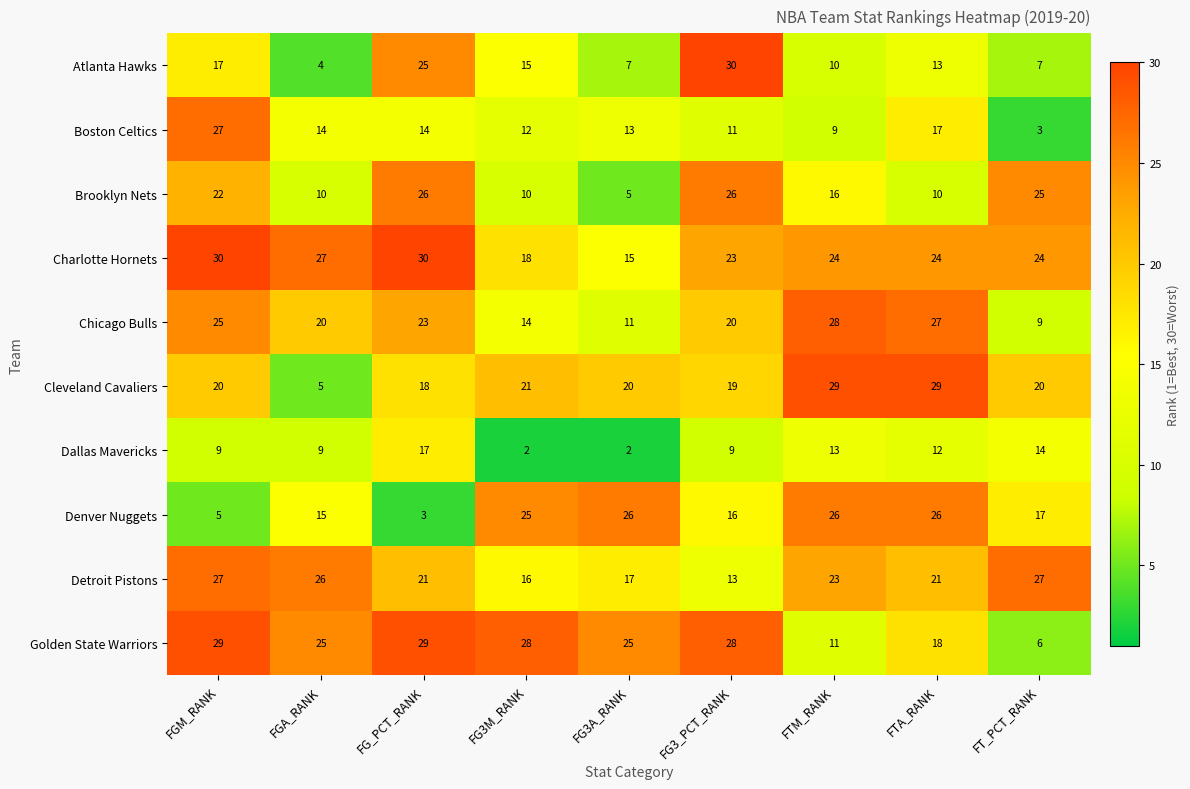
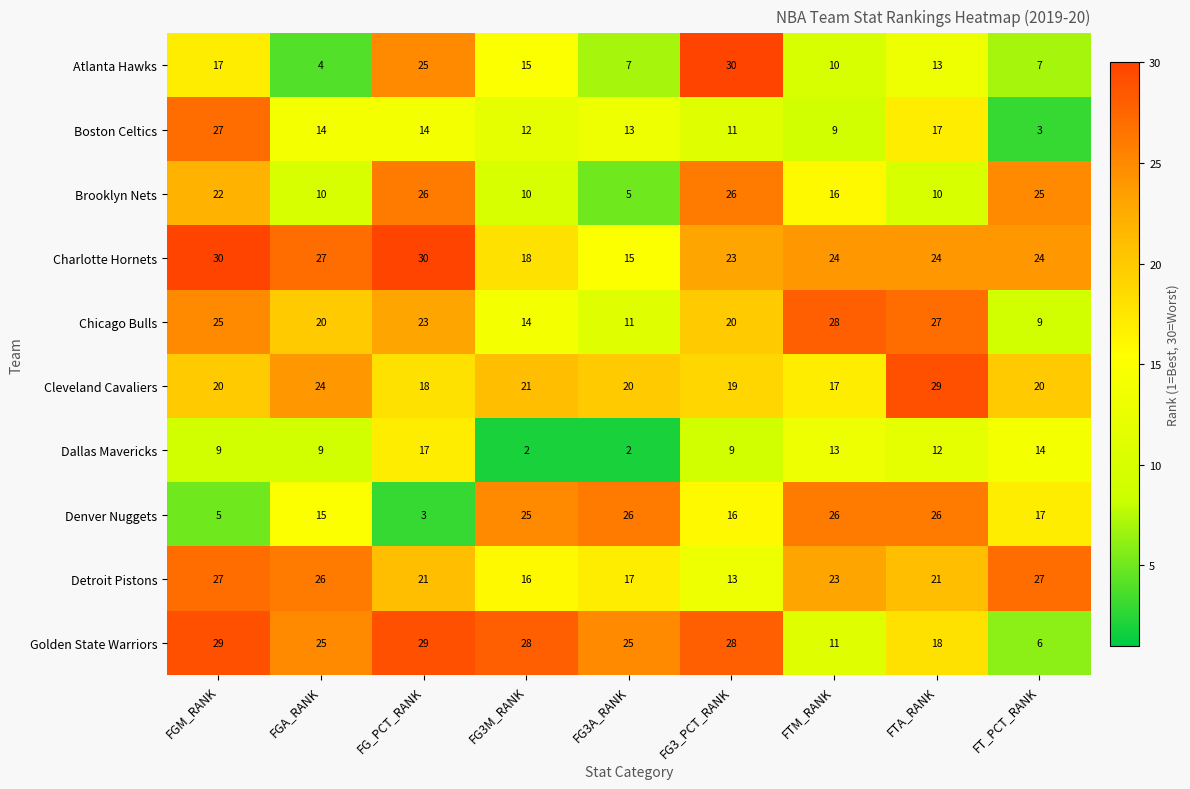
  {
    "Atlanta Hawks": {
      "FGM_RANK": 17,
      "FGA_RANK": 4,
      "FG_PCT_RANK": 25,
      "FG3M_RANK": 15,
      "FG3A_RANK": 7,
      "FG3_PCT_RANK": 30,
      "FTM_RANK": 10,
      "FTA_RANK": 13,
      "FT_PCT_RANK": 7
    },
    "Boston Celtics": {
      "FGM_RANK": 27,
      "FGA_RANK": 14,
      "FG_PCT_RANK": 14,
      "FG3M_RANK": 12,
      "FG3A_RANK": 13,
      "FG3_PCT_RANK": 11,
      "FTM_RANK": 9,
      "FTA_RANK": 17,
      "FT_PCT_RANK": 3
    },
    "Brooklyn Nets": {
      "FGM_RANK": 22,
      "FGA_RANK": 10,
      "FG_PCT_RANK": 26,
      "FG3M_RANK": 10,
      "FG3A_RANK": 5,
      "FG3_PCT_RANK": 26,
      "FTM_RANK": 16,
      "FTA_RANK": 10,
      "FT_PCT_RANK": 25
    },
    "Charlotte Hornets": {
      "FGM_RANK": 30,
      "FGA_RANK": 27,
      "FG_PCT_RANK": 30,
      "FG3M_RANK": 18,
      "FG3A_RANK": 15,
      "FG3_PCT_RANK": 23,
      "FTM_RANK": 24,
      "FTA_RANK": 24,
      "FT_PCT_RANK": 24
    },
    "Chicago Bulls": {
      "FGM_RANK": 25,
      "FGA_RANK": 20,
      "FG_PCT_RANK": 23,
      "FG3M_RANK": 14,
      "FG3A_RANK": 11,
      "FG3_PCT_RANK": 20,
      "FTM_RANK": 28,
      "FTA_RANK": 27,
      "FT_PCT_RANK": 9
    },
    "Cleveland Cavaliers": {
      "FGM_RANK": 20,
-     "FGA_RANK": 5,
+     "FGA_RANK": 24,
      "FG_PCT_RANK": 18,
      "FG3M_RANK": 21,
      "FG3A_RANK": 20,
      "FG3_PCT_RANK": 19,
-     "FTM_RANK": 29,
+     "FTM_RANK": 17,
      "FTA_RANK": 29,
      "FT_PCT_RANK": 20
    },
    "Dallas Mavericks": {
      "FGM_RANK": 9,
      "FGA_RANK": 9,
      "FG_PCT_RANK": 17,
      "FG3M_RANK": 2,
      "FG3A_RANK": 2,
      "FG3_PCT_RANK": 9,
      "FTM_RANK": 13,
      "FTA_RANK": 12,
      "FT_PCT_RANK": 14
    },
    "Denver Nuggets": {
      "FGM_RANK": 5,
      "FGA_RANK": 15,
      "FG_PCT_RANK": 3,
      "FG3M_RANK": 25,
      "FG3A_RANK": 26,
      "FG3_PCT_RANK": 16,
      "FTM_RANK": 26,
      "FTA_RANK": 26,
      "FT_PCT_RANK": 17
    },
    "Detroit Pistons": {
      "FGM_RANK": 27,
      "FGA_RANK": 26,
      "FG_PCT_RANK": 21,
      "FG3M_RANK": 16,
      "FG3A_RANK": 17,
      "FG3_PCT_RANK": 13,
      "FTM_RANK": 23,
      "FTA_RANK": 21,
      "FT_PCT_RANK": 27
    },
    "Golden State Warriors": {
      "FGM_RANK": 29,
      "FGA_RANK": 25,
      "FG_PCT_RANK": 29,
      "FG3M_RANK": 28,
      "FG3A_RANK": 25,
      "FG3_PCT_RANK": 28,
      "FTM_RANK": 11,
      "FTA_RANK": 18,
      "FT_PCT_RANK": 6
    }
  }
